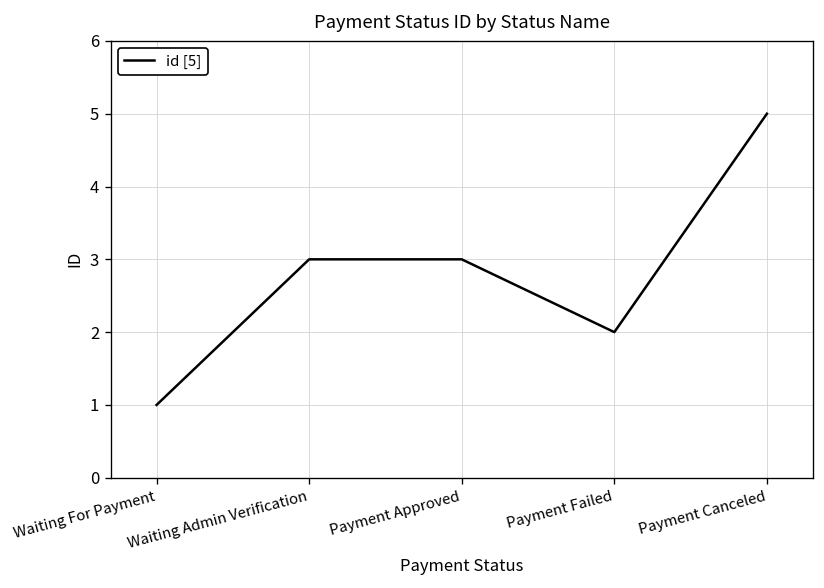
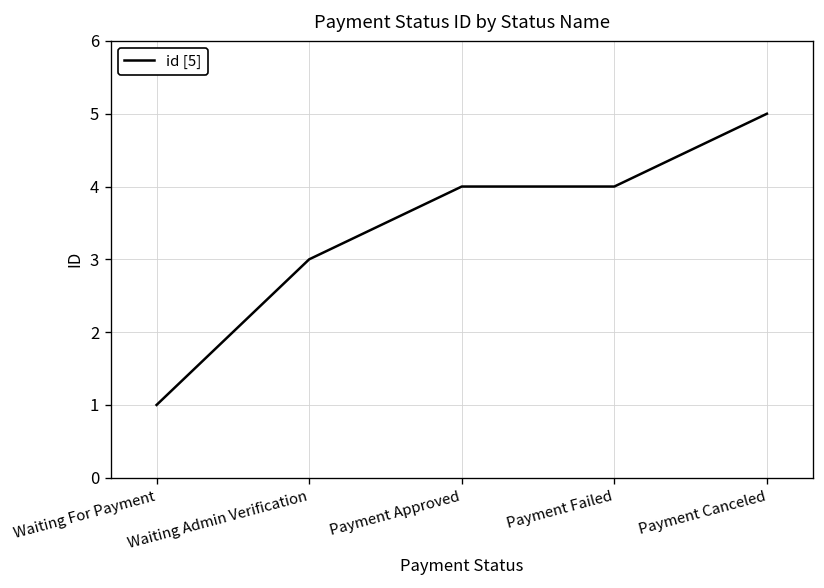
  {
    "Waiting For Payment": 1,
    "Waiting Admin Verification": 3,
-   "Payment Approved": 3,
-   "Payment Failed": 2,
+   "Payment Approved": 4,
+   "Payment Failed": 4,
    "Payment Canceled": 5
  }
